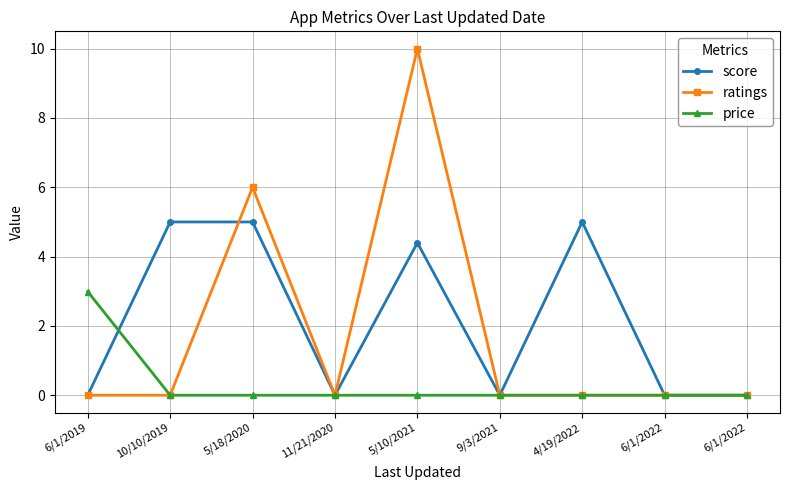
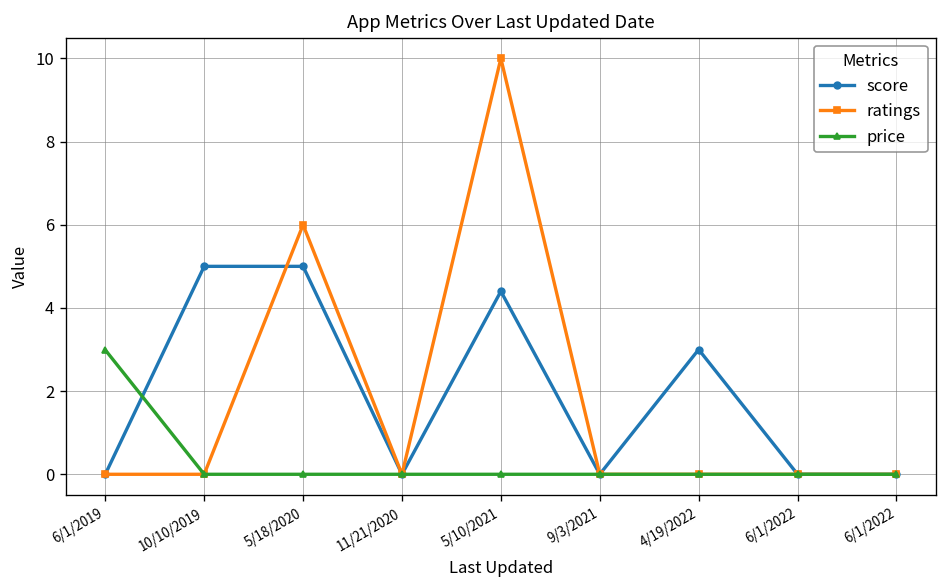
  {
    "score": {
      "10/10/2019": 5,
      "5/18/2020": 5,
      "5/10/2021": 4.4,
-     "4/19/2022": 5
+     "4/19/2022": 3
    },
    "ratings": {
      "5/18/2020": 6,
      "5/10/2021": 10
    },
    "price": {
      "6/1/2019": 3,
      "5/18/2020": 0,
      "5/10/2021": 0
    }
  }
